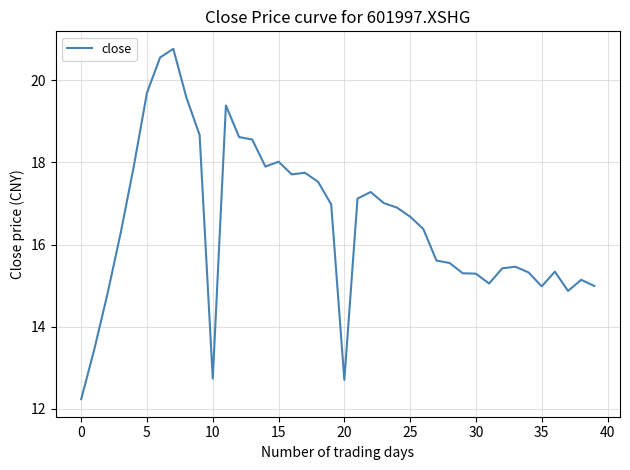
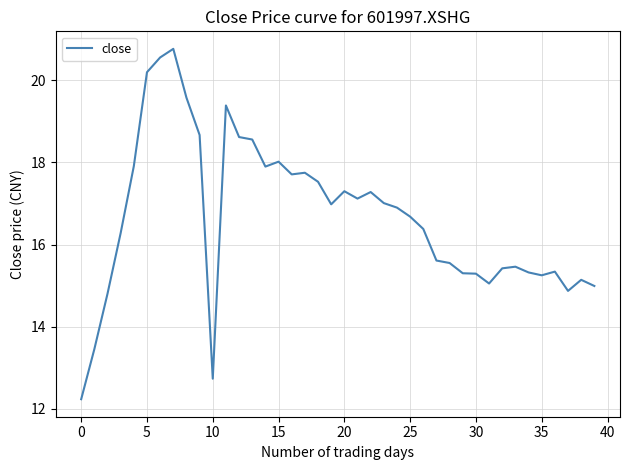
  {
    "0": 12.2,
-   "5": 19.7,
+   "5": 20.2,
    "10": 12.7,
    "15": 18.0,
-   "20": 12.7,
+   "20": 17.3,
    "25": 16.7,
    "30": 15.3,
-   "35": 15.0
+   "35": 15.3
  }
